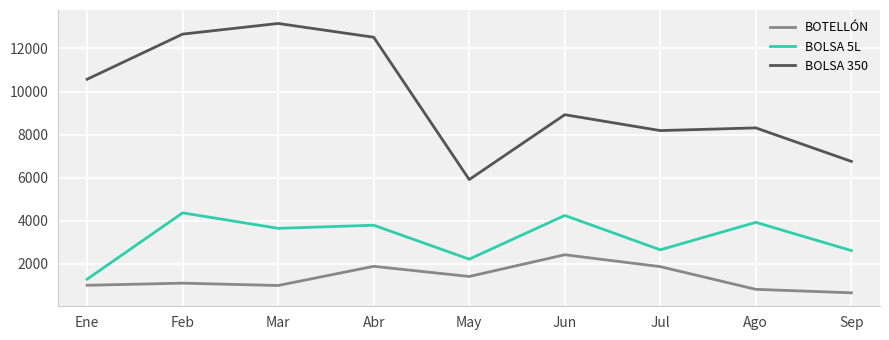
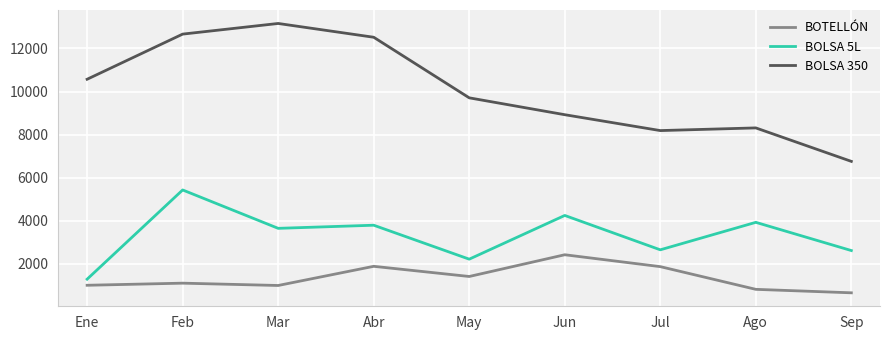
  {
    "BOTELLÓN": {
      "Ene": 1000,
      "Feb": 1100,
      "Mar": 1000,
      "Abr": 1900,
      "May": 1400,
      "Jun": 2400,
      "Jul": 1900,
      "Ago": 800,
      "Sep": 700
    },
    "BOLSA 5L": {
      "Ene": 1300,
-     "Feb": 4400,
+     "Feb": 5400,
      "Mar": 3600,
      "Abr": 3800,
      "May": 2200,
      "Jun": 4200,
      "Jul": 2700,
      "Ago": 3900,
      "Sep": 2600
    },
    "BOLSA 350": {
      "Ene": 10600,
      "Feb": 12700,
      "Mar": 13200,
      "Abr": 12500,
-     "May": 5900,
+     "May": 9700,
      "Jun": 8900,
      "Jul": 8200,
      "Ago": 8300,
      "Sep": 6800
    }
  }
